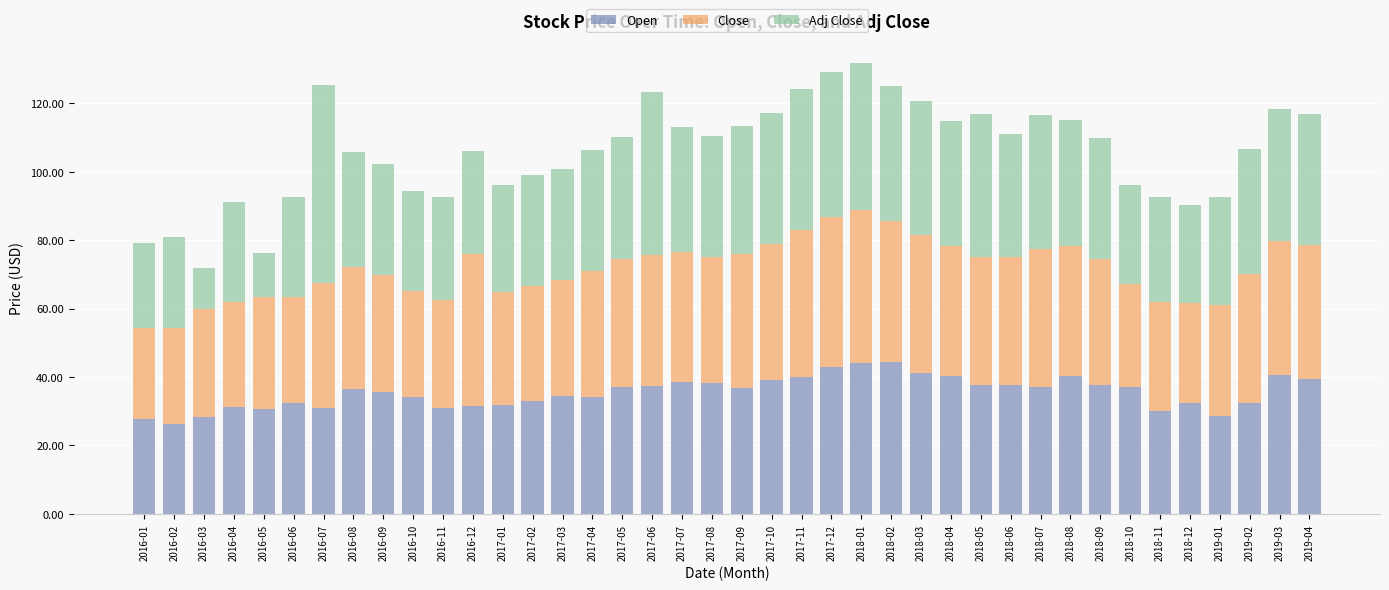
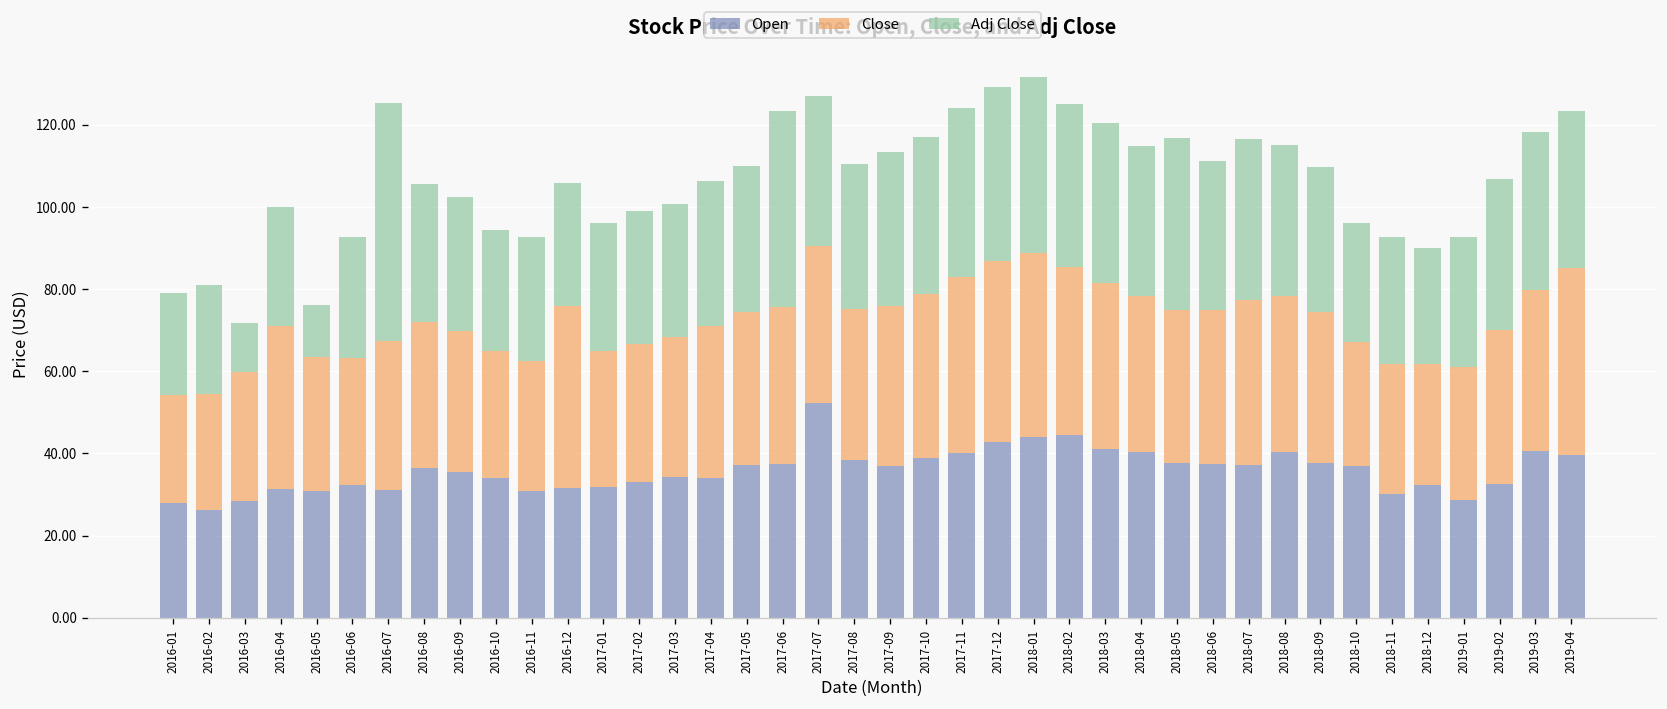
  {
    "Open": {
      "2016-01": 28,
      "2016-02": 26,
      "2016-03": 28,
      "2016-04": 31,
      "2016-05": 31,
      "2016-06": 32,
      "2016-07": 31,
      "2016-08": 37,
      "2016-09": 36,
      "2016-10": 34,
      "2016-11": 31,
      "2016-12": 32,
      "2017-01": 32,
      "2017-02": 33,
      "2017-03": 34,
      "2017-04": 34,
      "2017-05": 37,
      "2017-06": 37,
-     "2017-07": 38,
+     "2017-07": 52,
      "2017-08": 38,
      "2017-09": 37,
      "2017-10": 39,
      "2017-11": 40,
      "2017-12": 43,
      "2018-01": 44,
      "2018-02": 44,
      "2018-03": 41,
      "2018-04": 40,
      "2018-05": 38,
      "2018-06": 38,
      "2018-07": 37,
      "2018-08": 40,
      "2018-09": 38,
      "2018-10": 37,
      "2018-11": 30,
      "2018-12": 32,
      "2019-01": 29,
      "2019-02": 33,
      "2019-03": 41,
      "2019-04": 40
    },
    "Close": {
      "2016-01": 26,
      "2016-02": 28,
      "2016-03": 31,
-     "2016-04": 31,
+     "2016-04": 40,
      "2016-05": 33,
      "2016-06": 31,
      "2016-07": 36,
      "2016-08": 35,
      "2016-09": 34,
      "2016-10": 31,
      "2016-11": 32,
      "2016-12": 44,
      "2017-01": 33,
      "2017-02": 34,
      "2017-03": 34,
      "2017-04": 37,
      "2017-05": 37,
      "2017-06": 38,
      "2017-07": 38,
      "2017-08": 37,
      "2017-09": 39,
      "2017-10": 40,
      "2017-11": 43,
      "2017-12": 44,
      "2018-01": 45,
      "2018-02": 41,
      "2018-03": 40,
      "2018-04": 38,
      "2018-05": 37,
      "2018-06": 37,
      "2018-07": 40,
      "2018-08": 38,
      "2018-09": 37,
      "2018-10": 30,
      "2018-11": 32,
      "2018-12": 29,
      "2019-01": 32,
      "2019-02": 38,
      "2019-03": 39,
-     "2019-04": 39
+     "2019-04": 46
    },
    "Adj Close": {
      "2016-01": 25,
      "2016-02": 27,
      "2016-03": 12,
      "2016-04": 29,
      "2016-05": 13,
      "2016-06": 29,
      "2016-07": 58,
      "2016-08": 34,
      "2016-09": 33,
      "2016-10": 29,
      "2016-11": 30,
      "2016-12": 30,
      "2017-01": 31,
      "2017-02": 32,
      "2017-03": 32,
      "2017-04": 35,
      "2017-05": 36,
      "2017-06": 48,
      "2017-07": 37,
      "2017-08": 35,
      "2017-09": 37,
      "2017-10": 38,
      "2017-11": 41,
      "2017-12": 42,
      "2018-01": 43,
      "2018-02": 40,
      "2018-03": 39,
      "2018-04": 37,
      "2018-05": 42,
      "2018-06": 36,
      "2018-07": 39,
      "2018-08": 37,
      "2018-09": 35,
      "2018-10": 29,
      "2018-11": 31,
      "2018-12": 28,
      "2019-01": 32,
      "2019-02": 37,
      "2019-03": 38,
      "2019-04": 38
    }
  }
